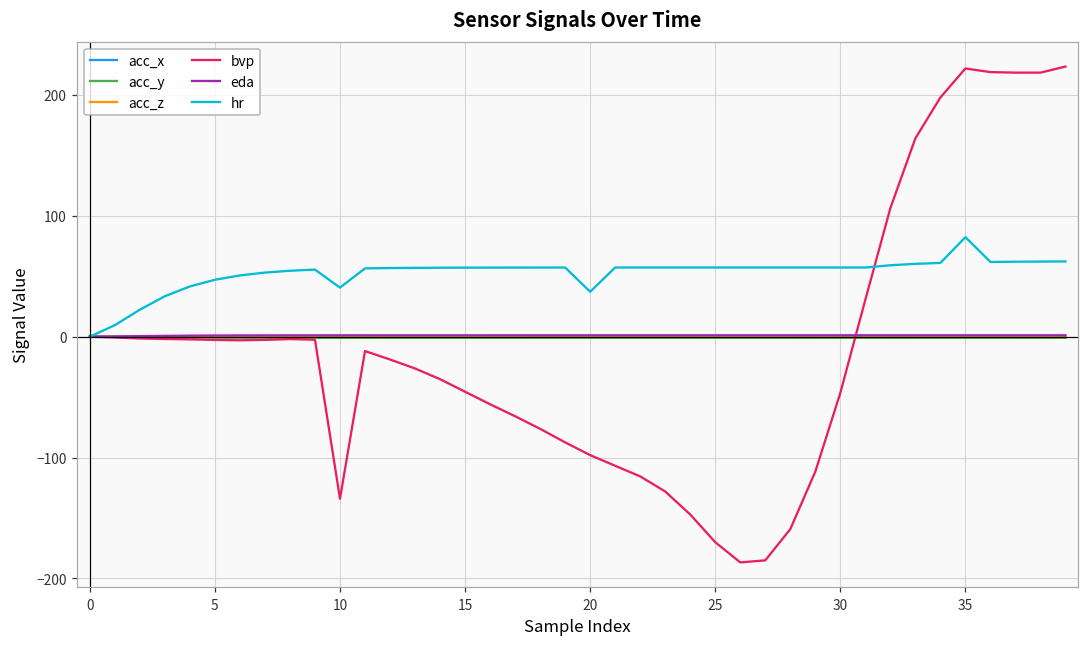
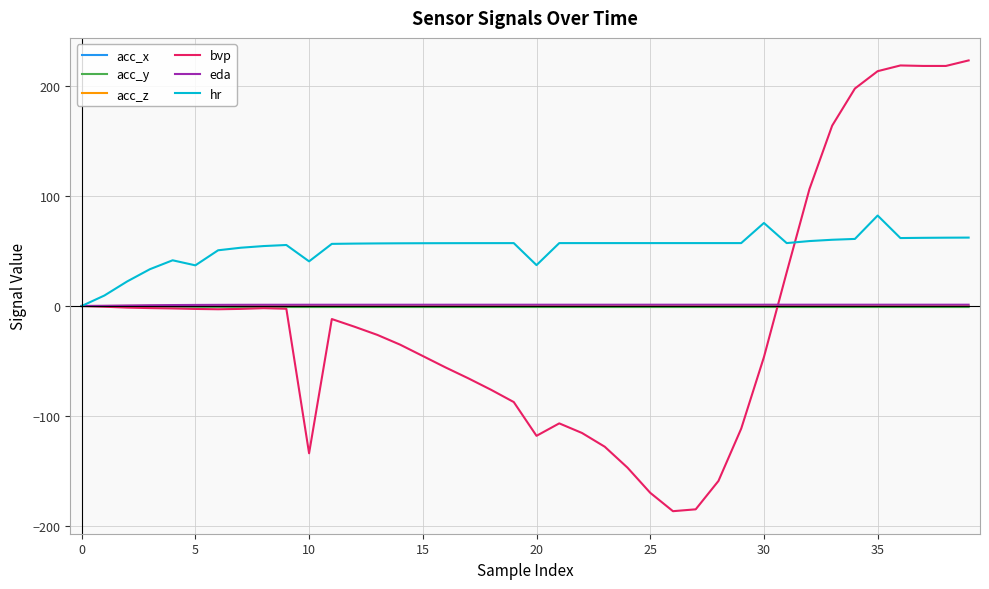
  {
    "bvp": {
      "10": -134,
      "15": -46,
-     "20": -98,
+     "20": -118,
      "25": -170,
      "30": -46,
-     "35": 222
+     "35": 214
    },
    "hr": {
-     "5": 47,
+     "5": 37,
      "10": 41,
      "15": 57,
      "20": 37,
      "25": 57,
-     "30": 57,
+     "30": 76,
      "35": 82
    }
  }
